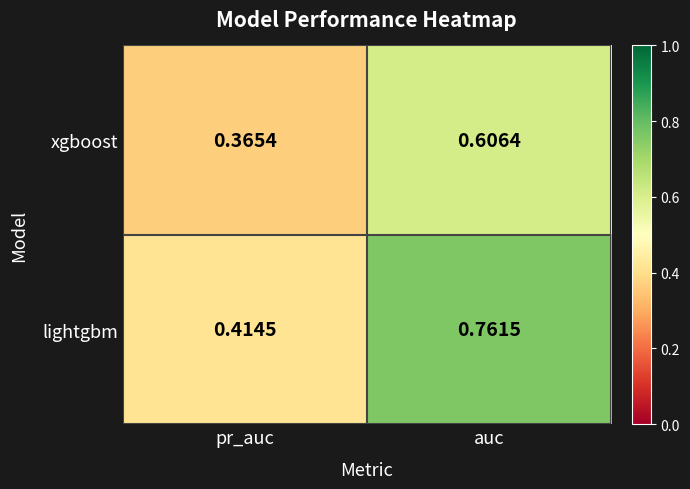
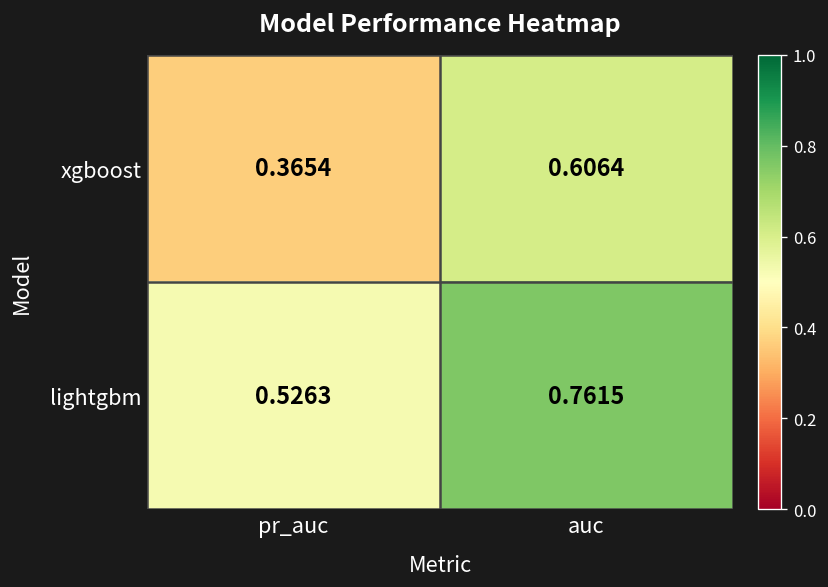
  {
    "xgboost": {
      "pr_auc": 0.3654,
      "auc": 0.6064
    },
    "lightgbm": {
-     "pr_auc": 0.4145,
+     "pr_auc": 0.5263,
      "auc": 0.7615
    }
  }
